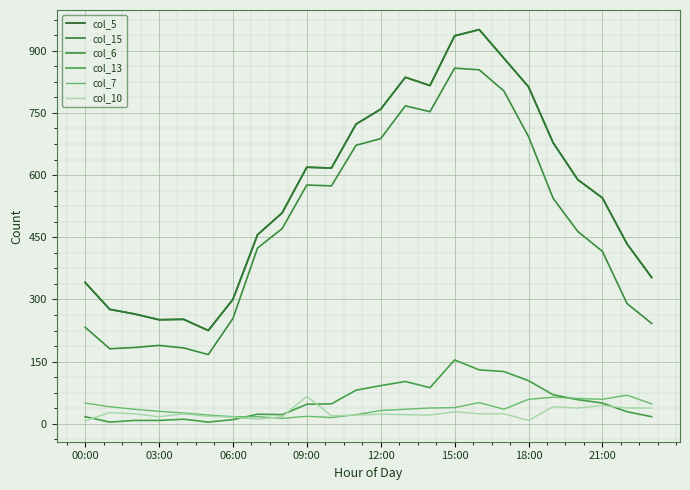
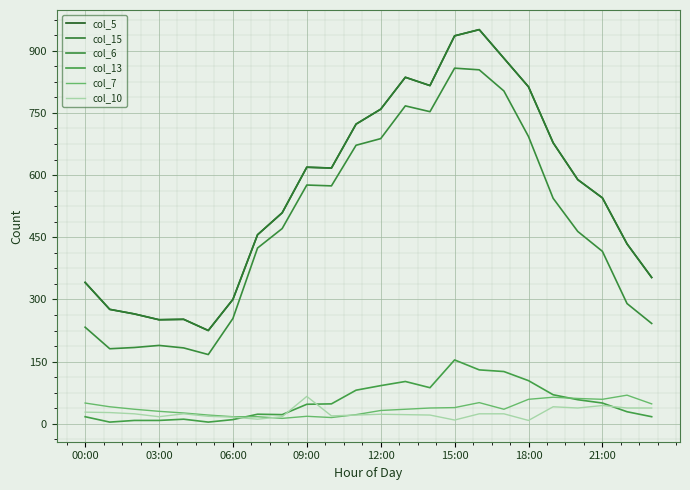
  {
    "col_10": {
-     "00:00": 10,
+     "00:00": 30,
      "03:00": 20,
      "09:00": 70,
      "12:00": 20,
-     "15:00": 30,
+     "15:00": 10,
      "18:00": 10
    }
  }
